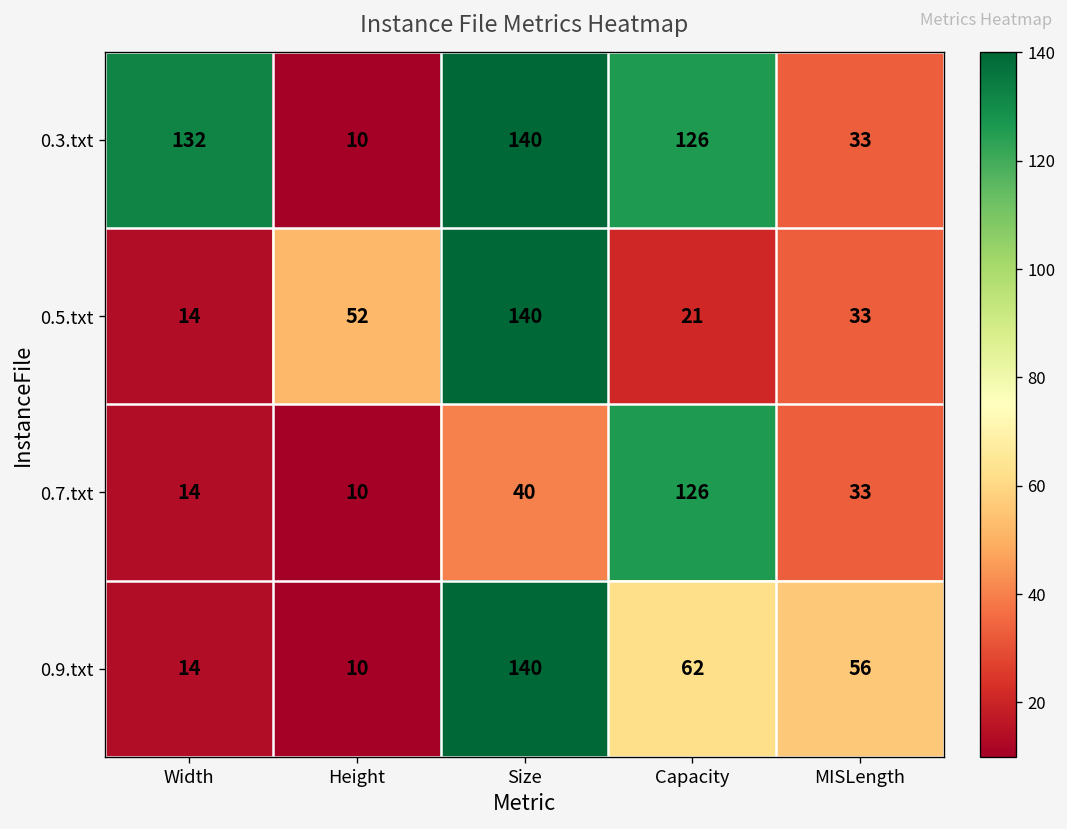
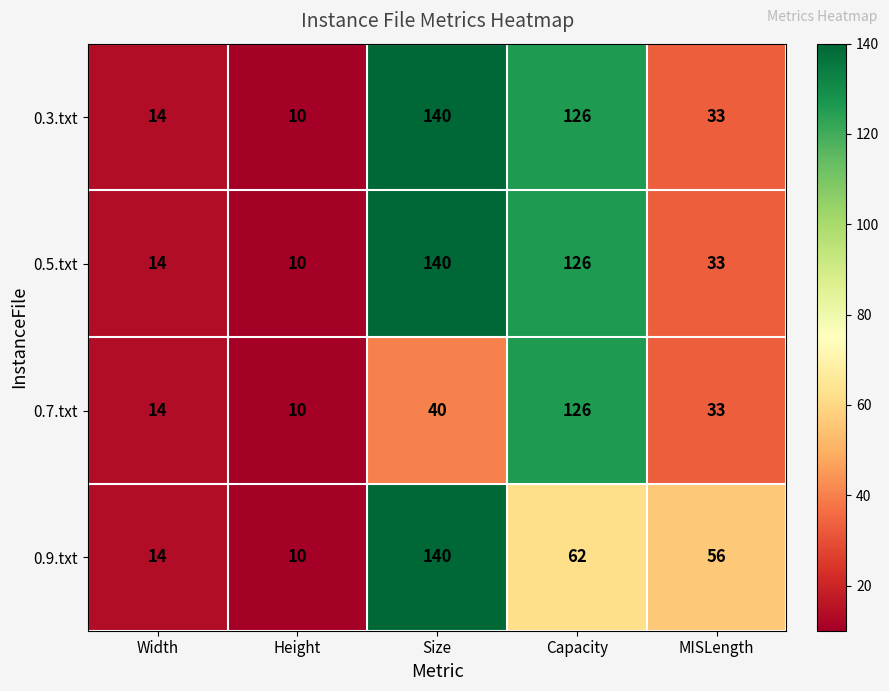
  {
    "0.3.txt": {
-     "Width": 132,
+     "Width": 14,
      "Height": 10,
      "Size": 140,
      "Capacity": 126,
      "MISLength": 33
    },
    "0.5.txt": {
      "Width": 14,
-     "Height": 52,
+     "Height": 10,
      "Size": 140,
-     "Capacity": 21,
+     "Capacity": 126,
      "MISLength": 33
    },
    "0.7.txt": {
      "Width": 14,
      "Height": 10,
      "Size": 40,
      "Capacity": 126,
      "MISLength": 33
    },
    "0.9.txt": {
      "Width": 14,
      "Height": 10,
      "Size": 140,
      "Capacity": 62,
      "MISLength": 56
    }
  }
